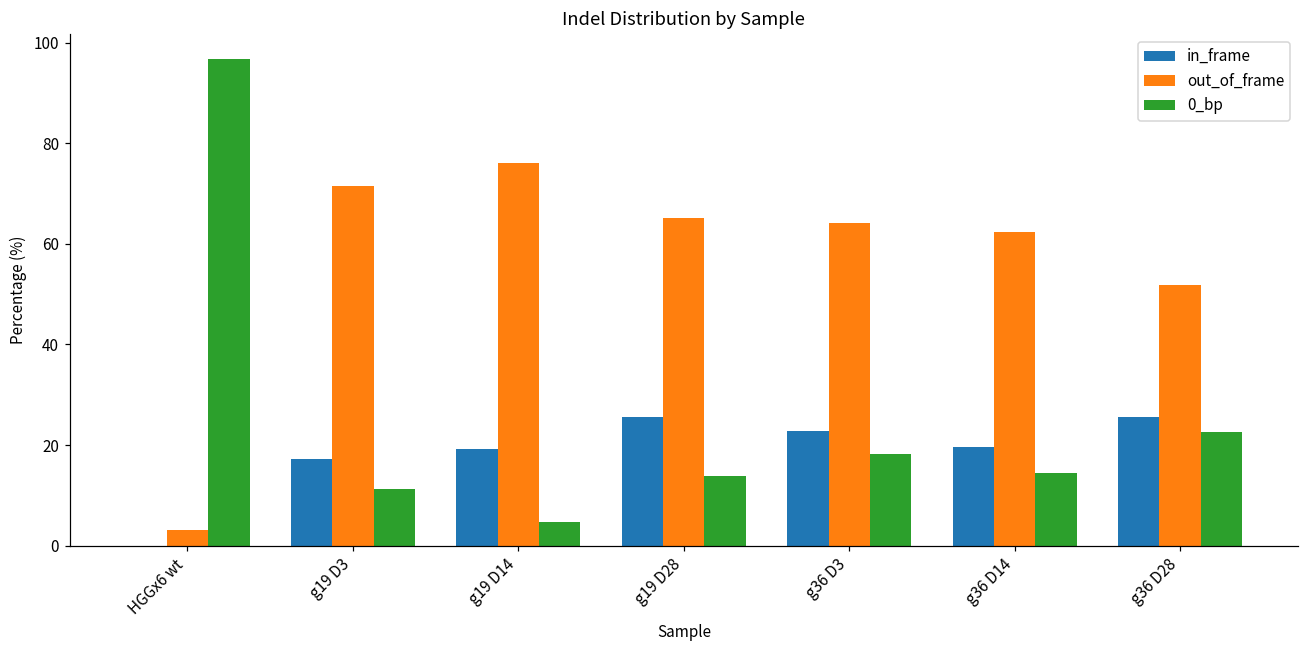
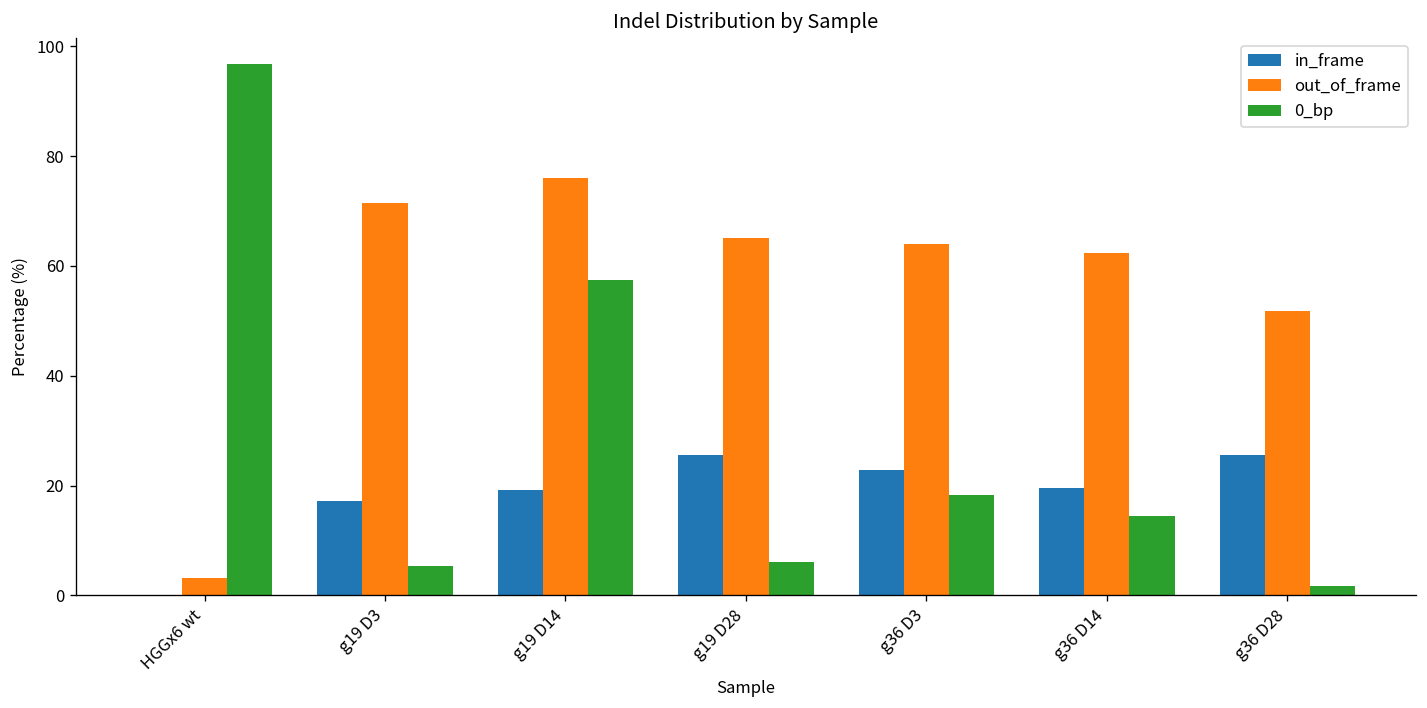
  {
    "in_frame": {
      "HGGx6 wt": 0,
      "g19 D3": 17,
      "g19 D14": 19,
      "g19 D28": 26,
      "g36 D3": 23,
      "g36 D14": 20,
      "g36 D28": 26
    },
    "out_of_frame": {
      "HGGx6 wt": 3,
      "g19 D3": 71,
      "g19 D14": 76,
      "g19 D28": 65,
      "g36 D3": 64,
      "g36 D14": 62,
      "g36 D28": 52
    },
    "0_bp": {
      "HGGx6 wt": 97,
-     "g19 D3": 11,
-     "g19 D14": 5,
-     "g19 D28": 14,
+     "g19 D3": 5,
+     "g19 D14": 57,
+     "g19 D28": 6,
      "g36 D3": 18,
      "g36 D14": 14,
-     "g36 D28": 23
+     "g36 D28": 2
    }
  }
